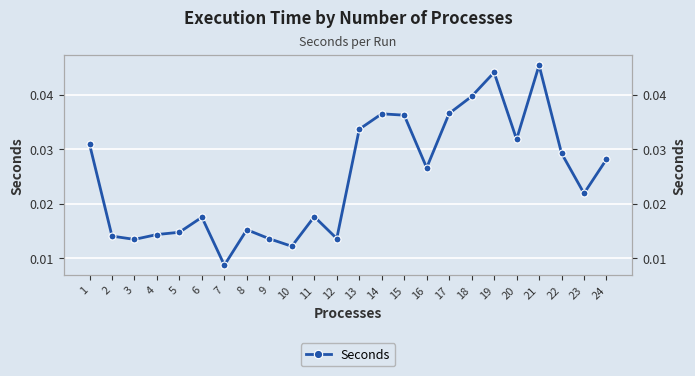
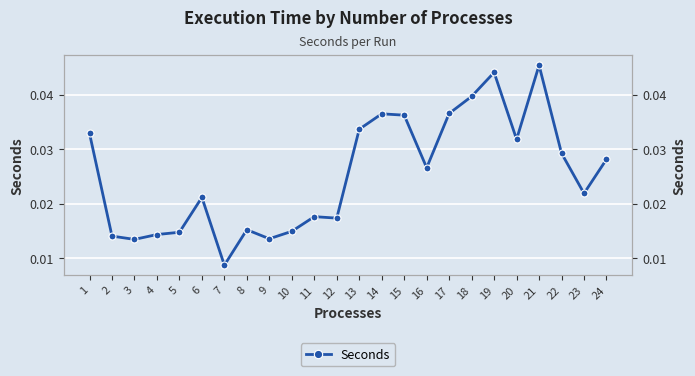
  {
-   "1": 0.031,
+   "1": 0.033,
    "2": 0.014,
    "3": 0.013,
    "4": 0.014,
    "5": 0.015,
-   "6": 0.018,
+   "6": 0.021,
    "7": 0.009,
    "8": 0.015,
    "9": 0.014,
-   "10": 0.012,
+   "10": 0.015,
    "11": 0.018,
-   "12": 0.014,
+   "12": 0.017,
    "13": 0.034,
    "14": 0.037,
    "15": 0.036,
    "16": 0.027,
    "17": 0.037,
    "18": 0.040,
    "19": 0.044,
    "20": 0.032,
    "21": 0.045,
    "22": 0.029,
    "23": 0.022,
    "24": 0.028
  }
